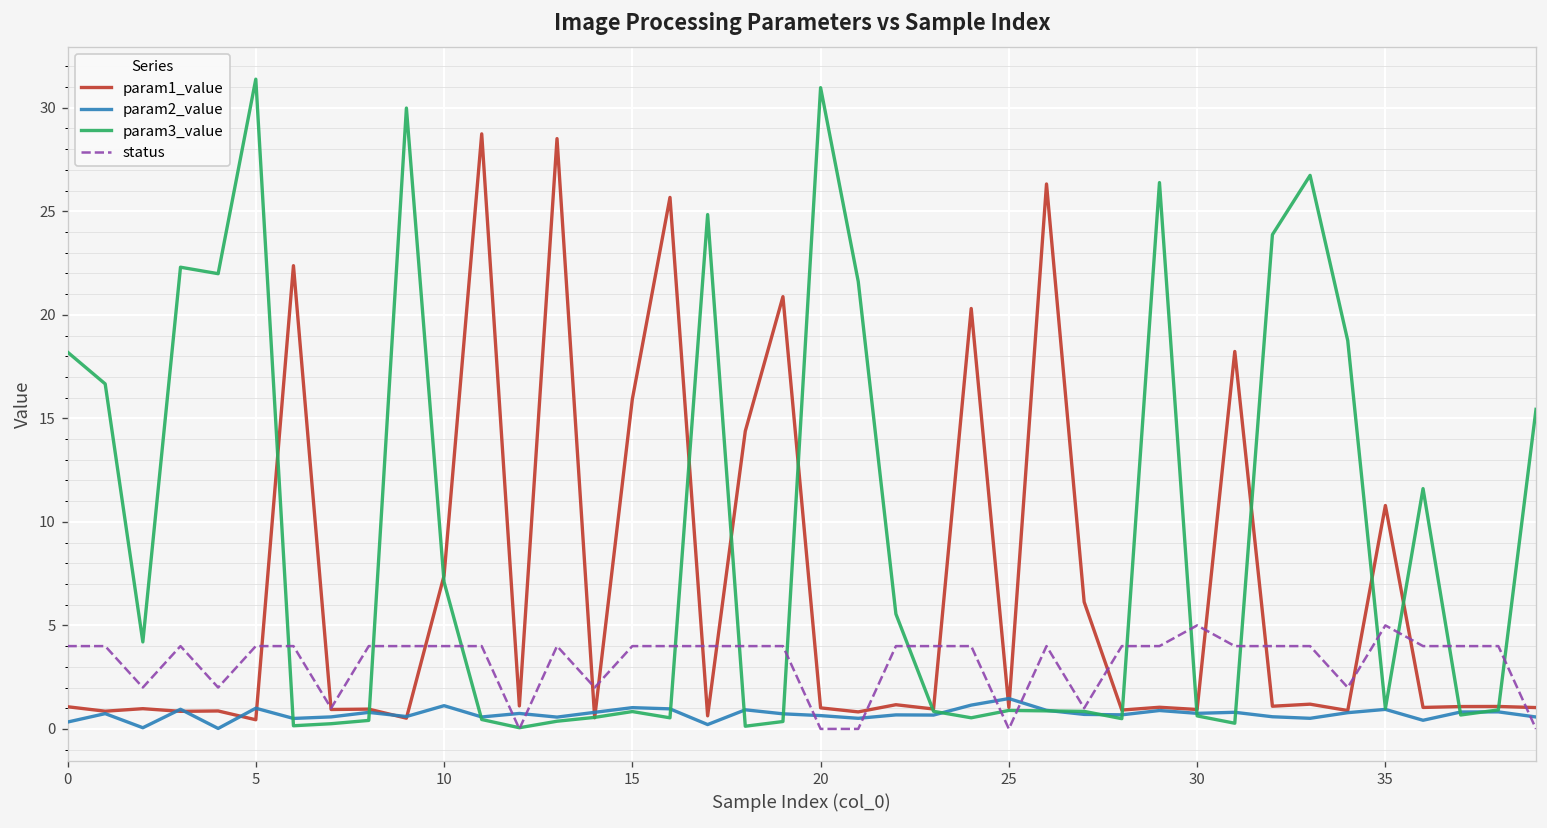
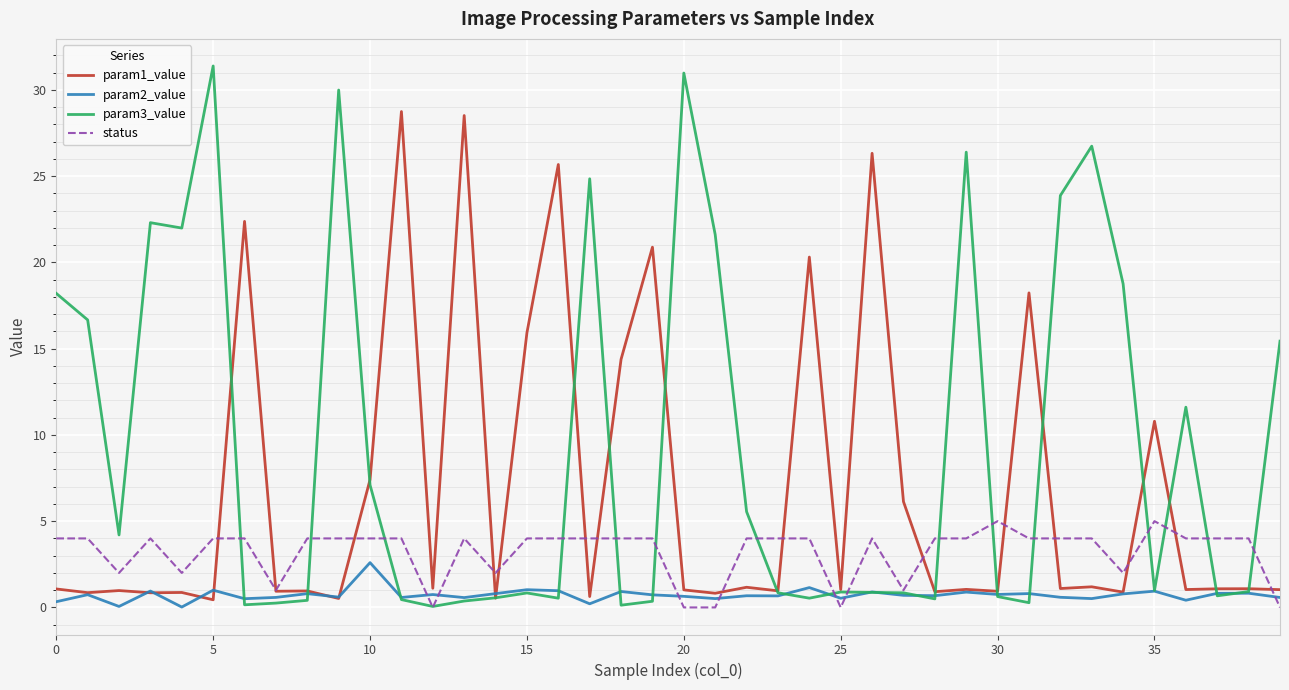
  {
    "param1_value": {
      "0": 1.1,
      "5": 0.4,
      "10": 7.4,
      "15": 15.9,
      "20": 1.0,
      "30": 0.9,
      "35": 10.8
    },
    "param2_value": {
      "0": 0.3,
      "5": 1.0,
-     "10": 1.1,
+     "10": 2.6,
      "15": 1.0,
      "20": 0.6,
-     "25": 1.5
+     "25": 0.5
    },
    "param3_value": {
      "0": 18.2,
      "5": 31.4,
      "10": 7.1,
      "15": 0.8,
      "20": 31.0
    },
    "status": {
      "0": 4.0,
      "5": 4.0,
      "10": 4.0,
      "15": 4.0,
      "20": 0.0,
      "25": 0.0,
      "30": 5.0,
      "35": 5.0
    }
  }
